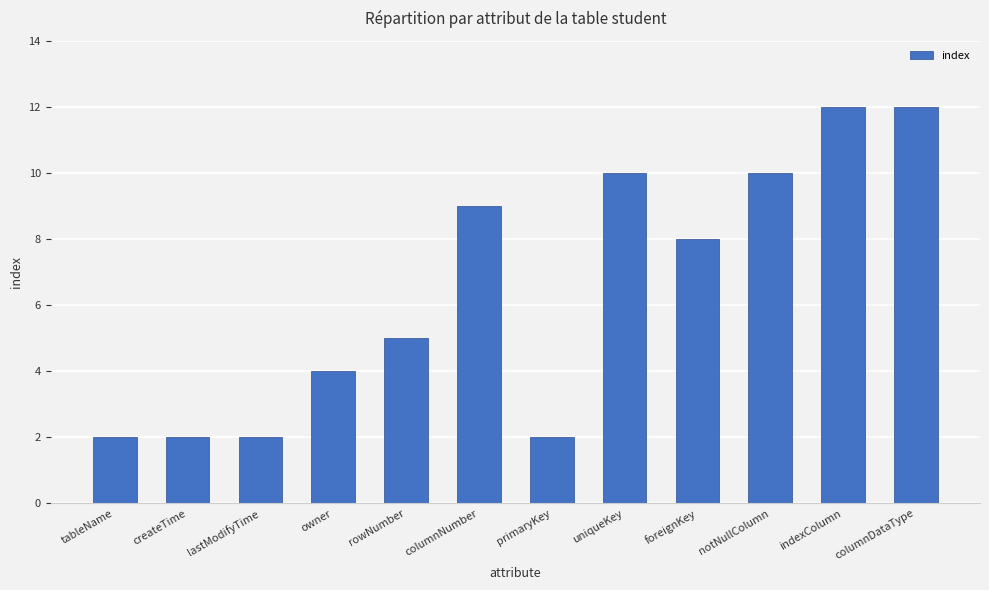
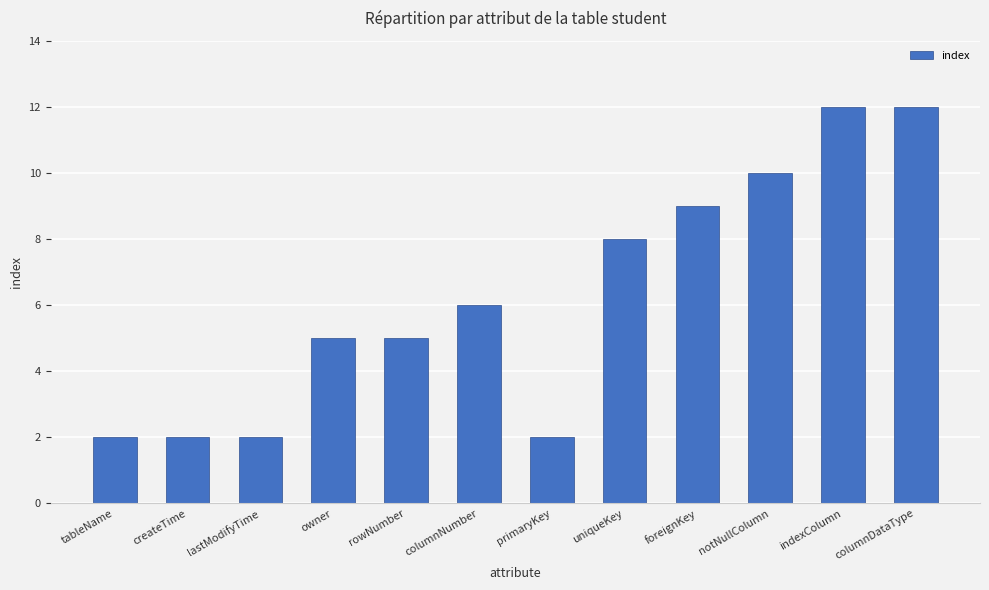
  {
    "tableName": 2,
    "createTime": 2,
    "lastModifyTime": 2,
-   "owner": 4,
+   "owner": 5,
    "rowNumber": 5,
-   "columnNumber": 9,
+   "columnNumber": 6,
    "primaryKey": 2,
-   "uniqueKey": 10,
-   "foreignKey": 8,
+   "uniqueKey": 8,
+   "foreignKey": 9,
    "notNullColumn": 10,
    "indexColumn": 12,
    "columnDataType": 12
  }
